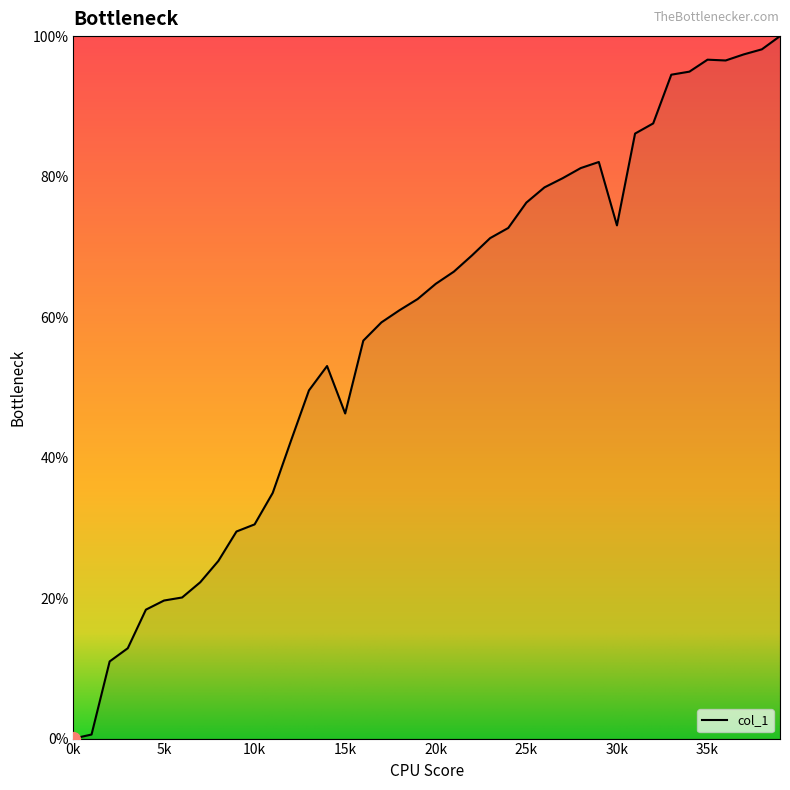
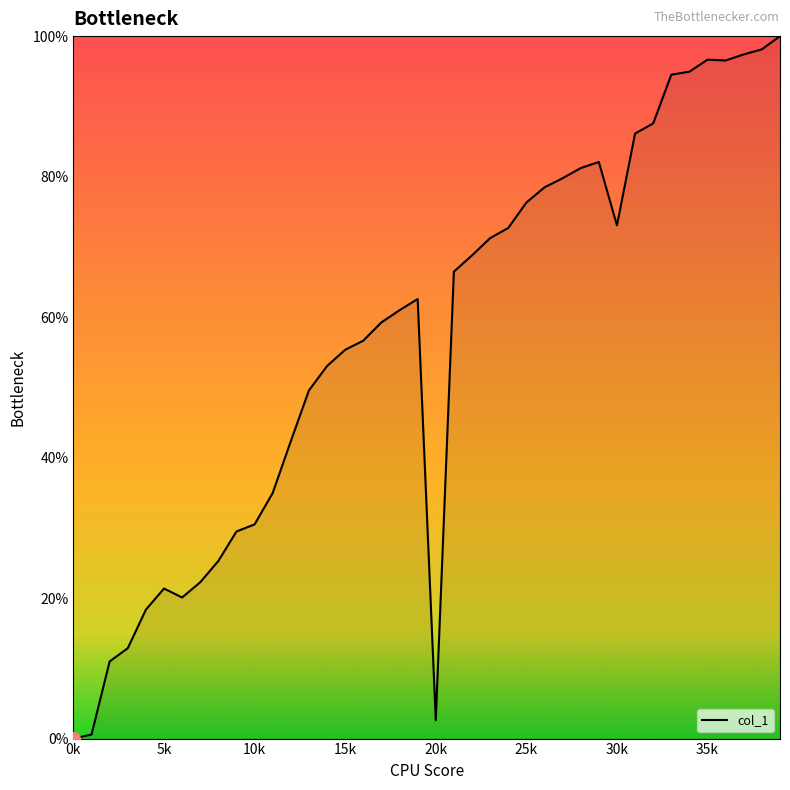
  {
    "col_1": {
-     "5k": "20%",
+     "5k": "21%",
      "10k": "30%",
-     "15k": "46%",
-     "20k": "65%",
+     "15k": "55%",
+     "20k": "3%",
      "25k": "76%",
      "30k": "73%",
      "35k": "97%"
    }
  }
